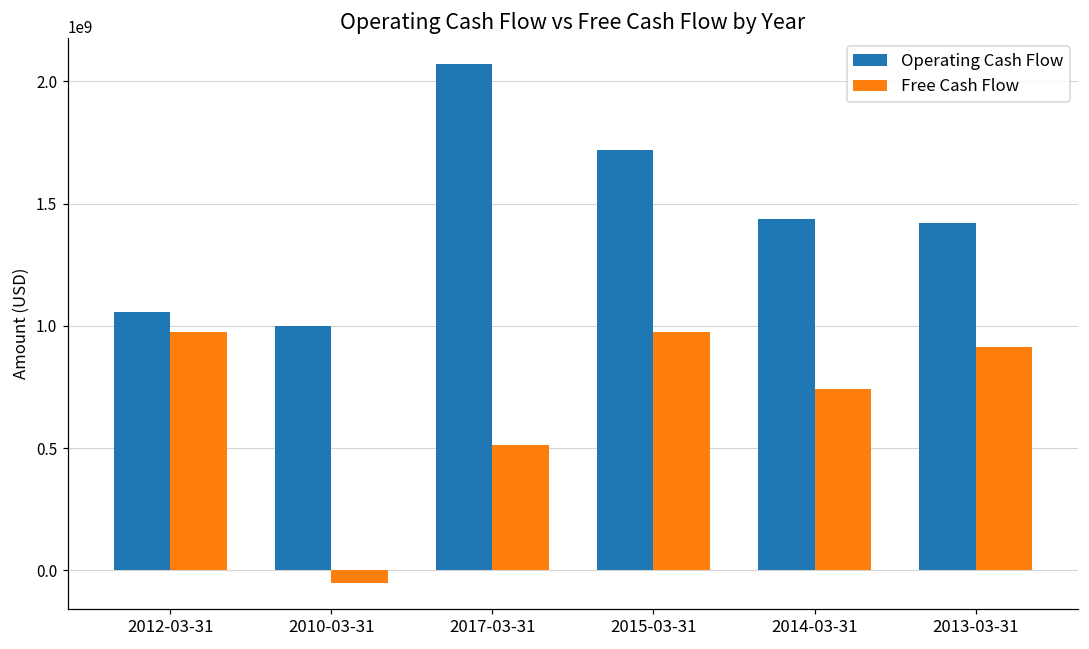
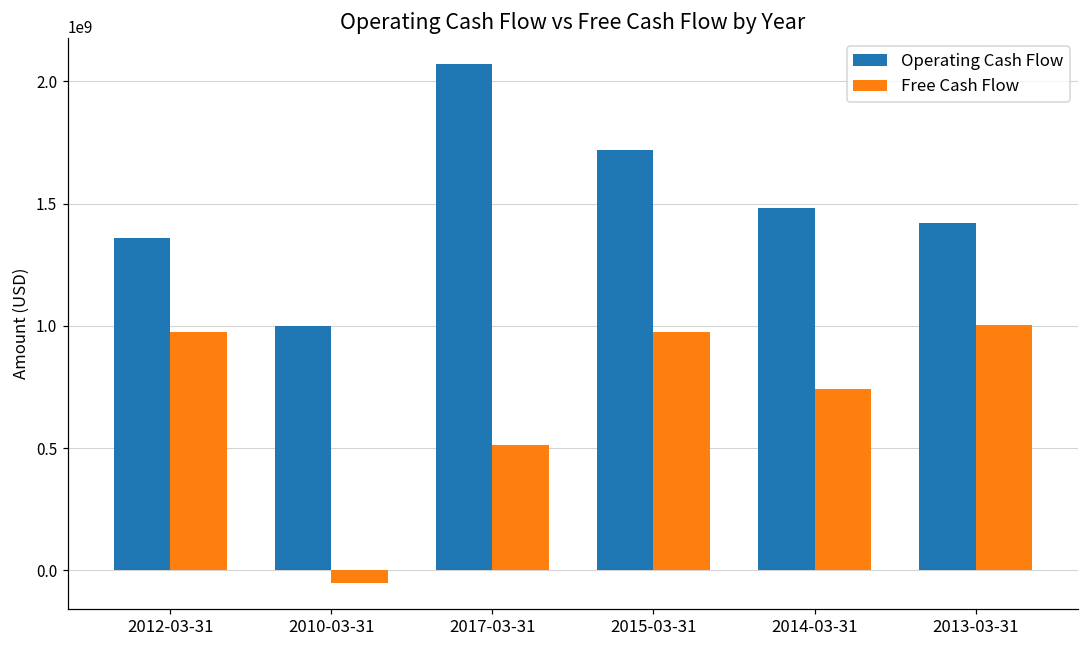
  {
    "Operating Cash Flow": {
-     "2012-03-31": 1060000000,
+     "2012-03-31": 1360000000,
      "2010-03-31": 1000000000,
      "2017-03-31": 2070000000,
      "2015-03-31": 1720000000,
-     "2014-03-31": 1440000000,
+     "2014-03-31": 1480000000,
      "2013-03-31": 1420000000
    },
    "Free Cash Flow": {
      "2012-03-31": 970000000,
      "2010-03-31": -50000000,
      "2017-03-31": 510000000,
      "2015-03-31": 980000000,
      "2014-03-31": 740000000,
-     "2013-03-31": 910000000
+     "2013-03-31": 1000000000
    }
  }
